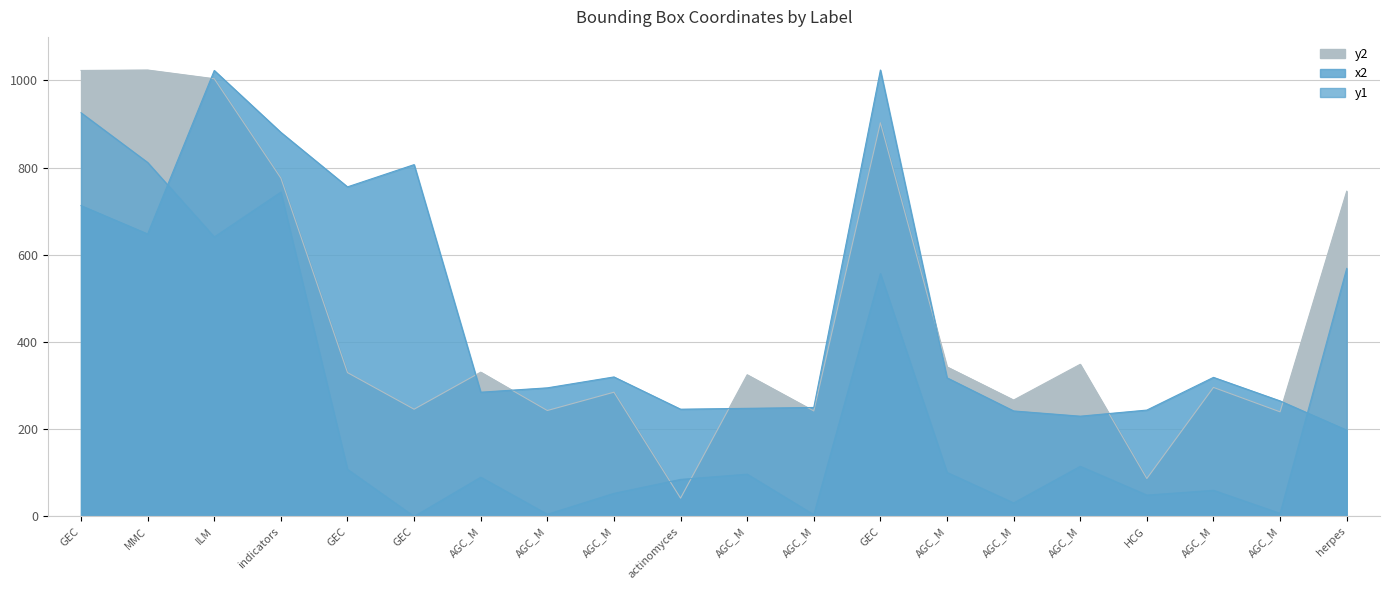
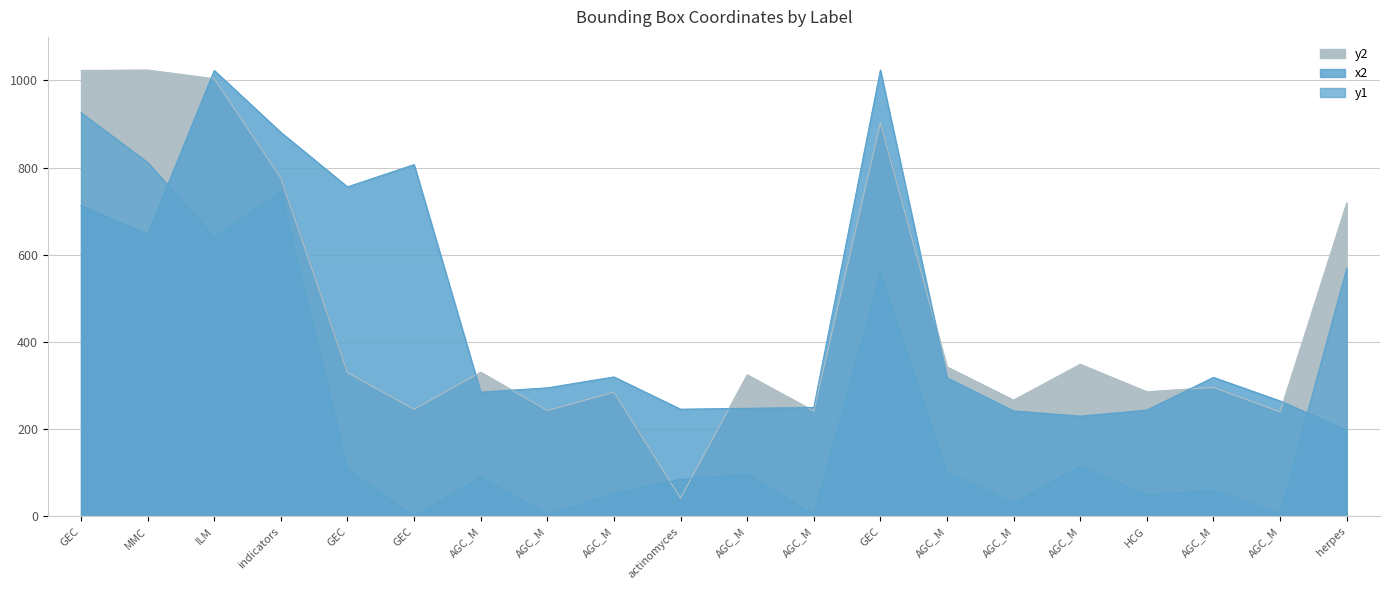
  {
    "y2": {
      "MMC": 1020,
      "ILM": 1000,
      "indicators": 780,
      "actinomyces": 40,
-     "HCG": 90,
-     "herpes": 750
+     "HCG": 290,
+     "herpes": 720
    }
  }
